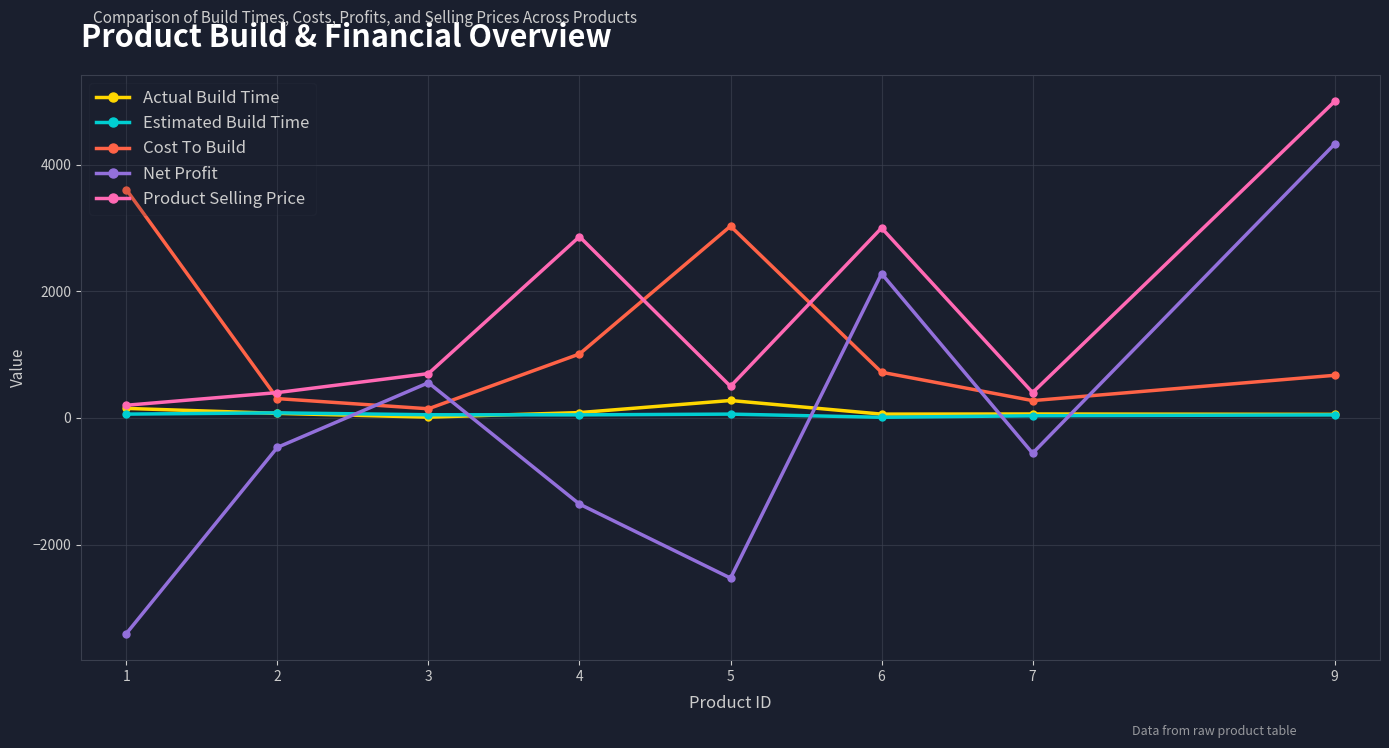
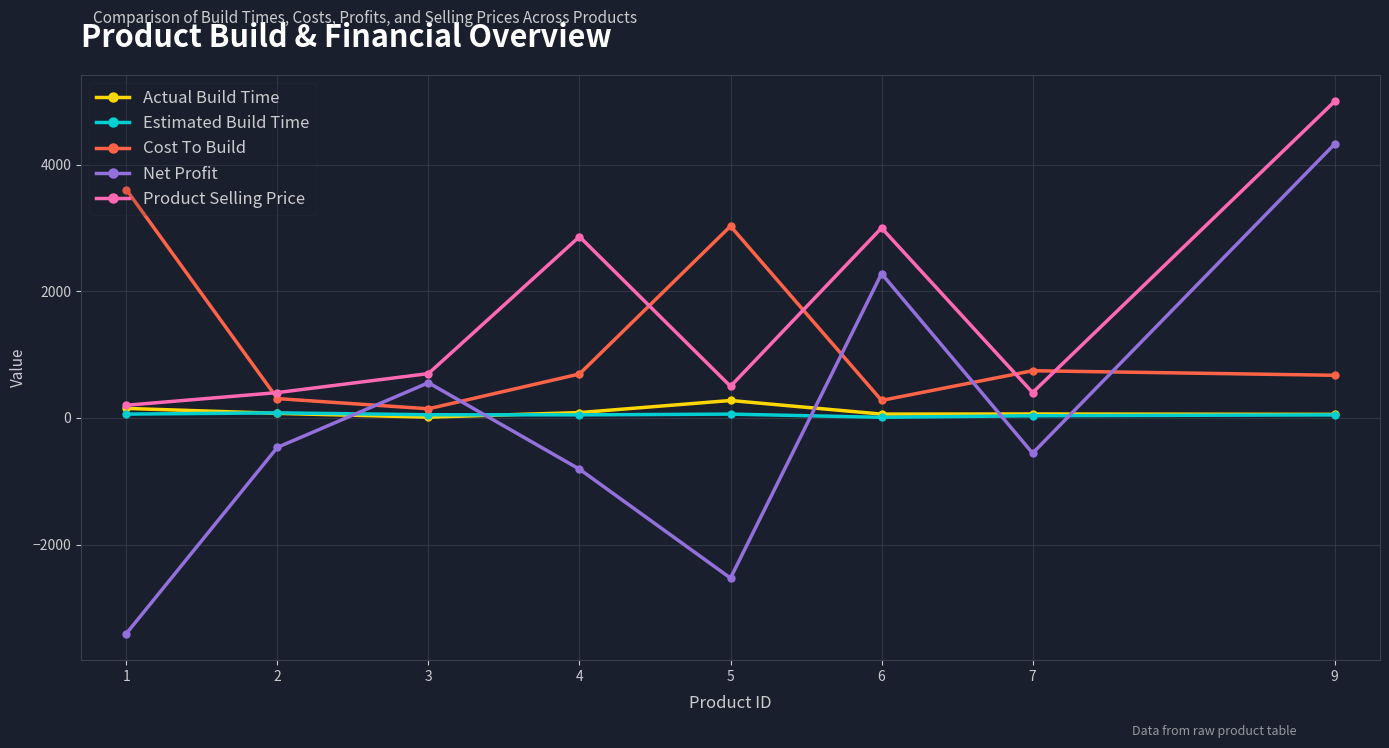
  {
    "Actual Build Time": {
      "1": 200,
      "5": 300,
      "6": 100
    },
    "Estimated Build Time": {
      "1": 100,
      "5": 100,
      "6": 0
    },
    "Cost To Build": {
      "2": 300,
      "3": 100,
-     "4": 1000,
+     "4": 700,
      "5": 3000,
-     "6": 700,
-     "7": 300,
+     "6": 300,
+     "7": 700,
      "9": 700
    },
    "Net Profit": {
      "1": -3400,
      "2": -500,
      "3": 600,
-     "4": -1400,
+     "4": -800,
      "5": -2500,
      "6": 2300,
      "7": -600,
      "9": 4300
    },
    "Product Selling Price": {
      "1": 200,
      "2": 400,
      "3": 700,
      "4": 2900,
      "5": 500,
      "6": 3000,
      "7": 400,
      "9": 5000
    }
  }
